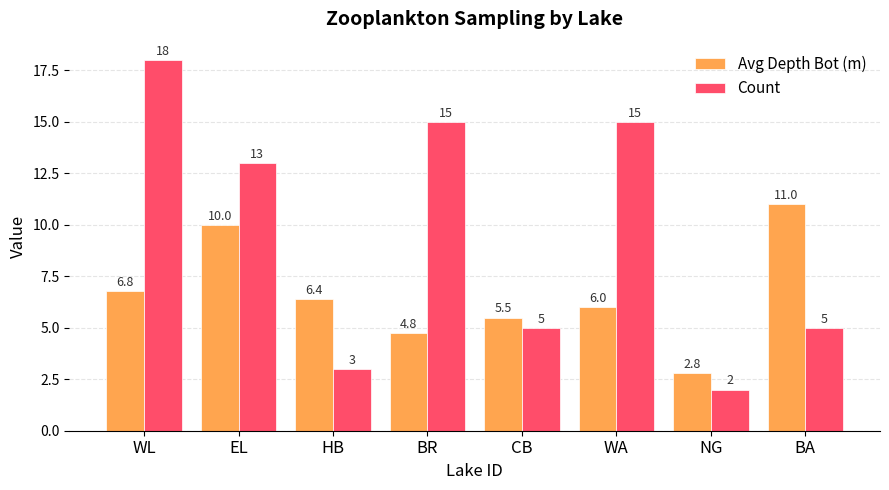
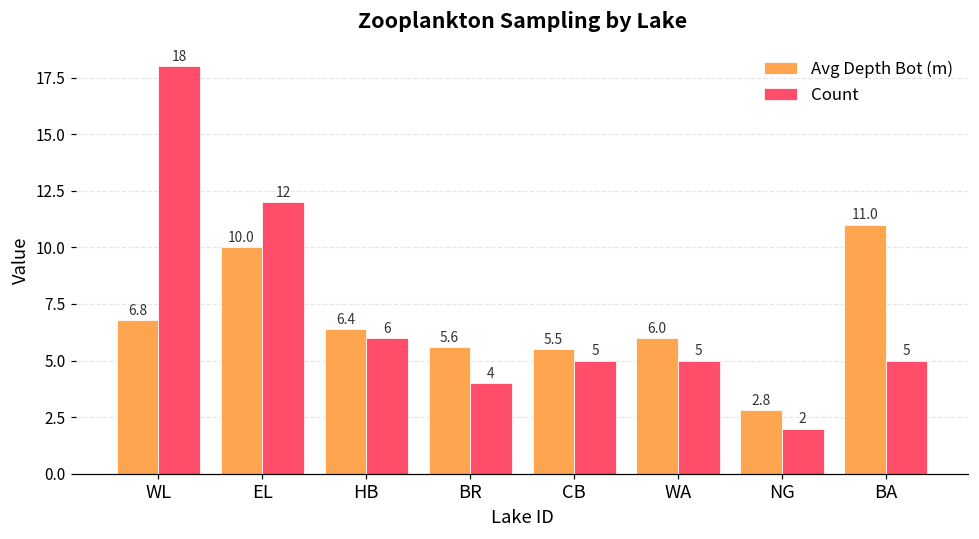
  {
    "Avg Depth Bot (m)": {
      "WL": 6.8,
      "EL": 10.0,
      "HB": 6.4,
-     "BR": 4.8,
+     "BR": 5.6,
      "CB": 5.5,
      "WA": 6.0,
      "NG": 2.8,
      "BA": 11.0
    },
    "Count": {
      "WL": 18,
-     "EL": 13,
-     "HB": 3,
-     "BR": 15,
+     "EL": 12,
+     "HB": 6,
+     "BR": 4,
      "CB": 5,
-     "WA": 15,
+     "WA": 5,
      "NG": 2,
      "BA": 5
    }
  }
